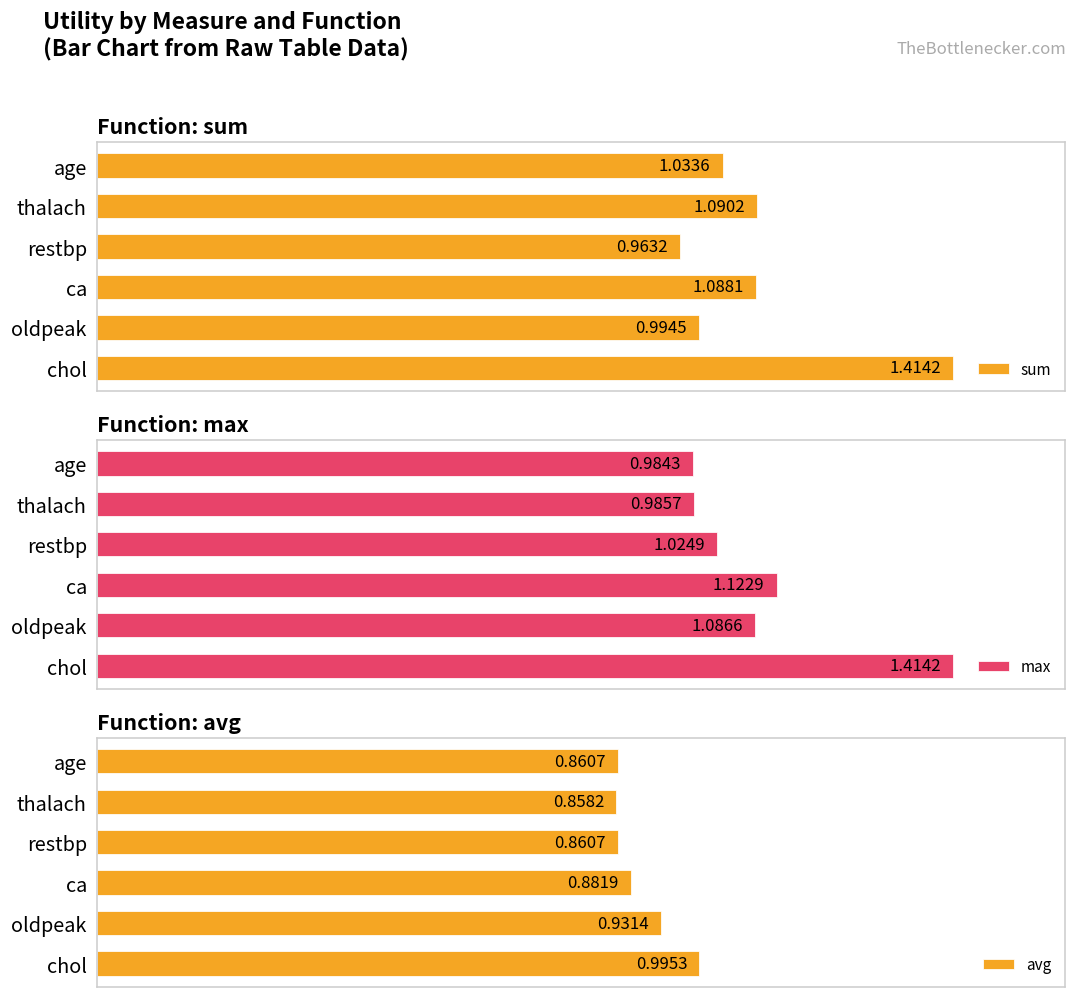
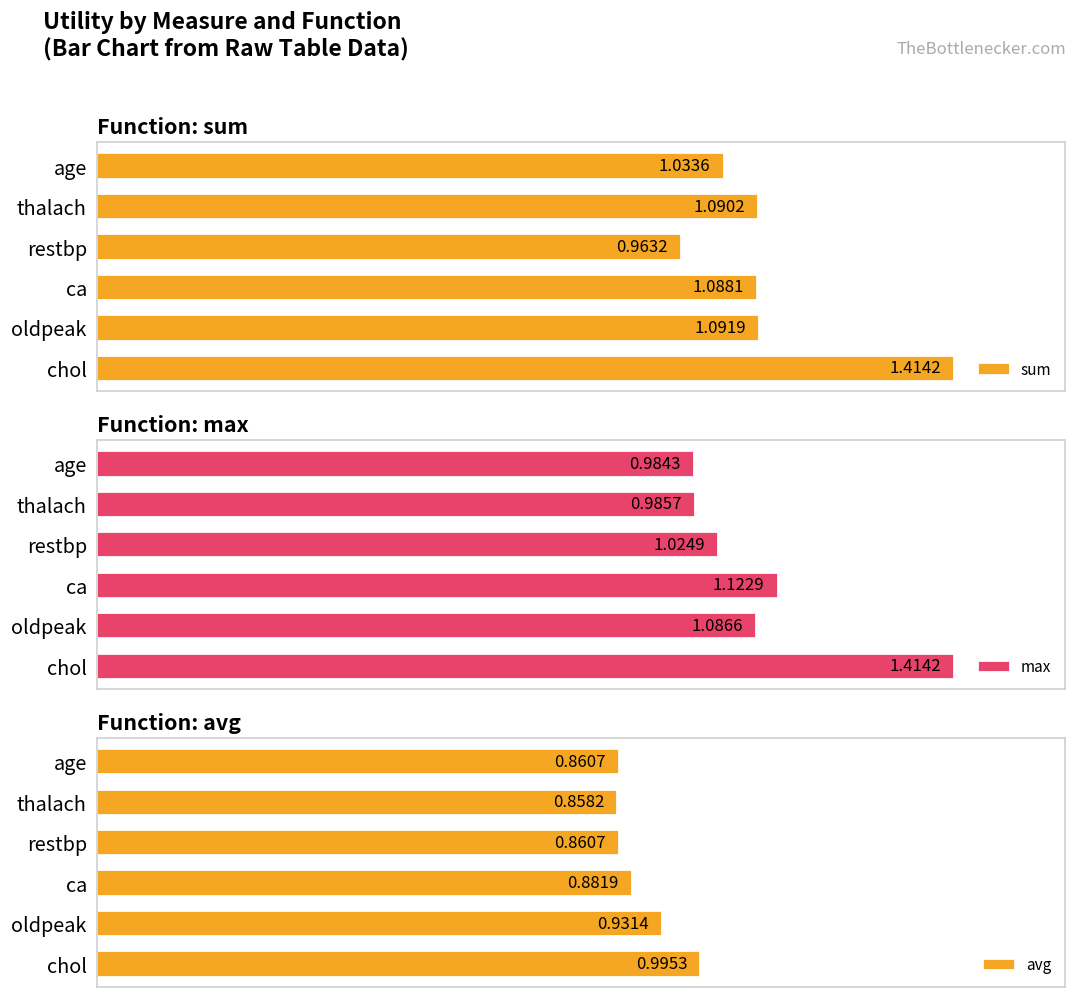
  {
    "Function: sum": {
      "age": 1.0336,
      "thalach": 1.0902,
      "restbp": 0.9632,
      "ca": 1.0881,
-     "oldpeak": 0.9945,
+     "oldpeak": 1.0919,
      "chol": 1.4142
    },
    "Function: max": {
      "age": 0.9843,
      "thalach": 0.9857,
      "restbp": 1.0249,
      "ca": 1.1229,
      "oldpeak": 1.0866,
      "chol": 1.4142
    },
    "Function: avg": {
      "age": 0.8607,
      "thalach": 0.8582,
      "restbp": 0.8607,
      "ca": 0.8819,
      "oldpeak": 0.9314,
      "chol": 0.9953
    }
  }
